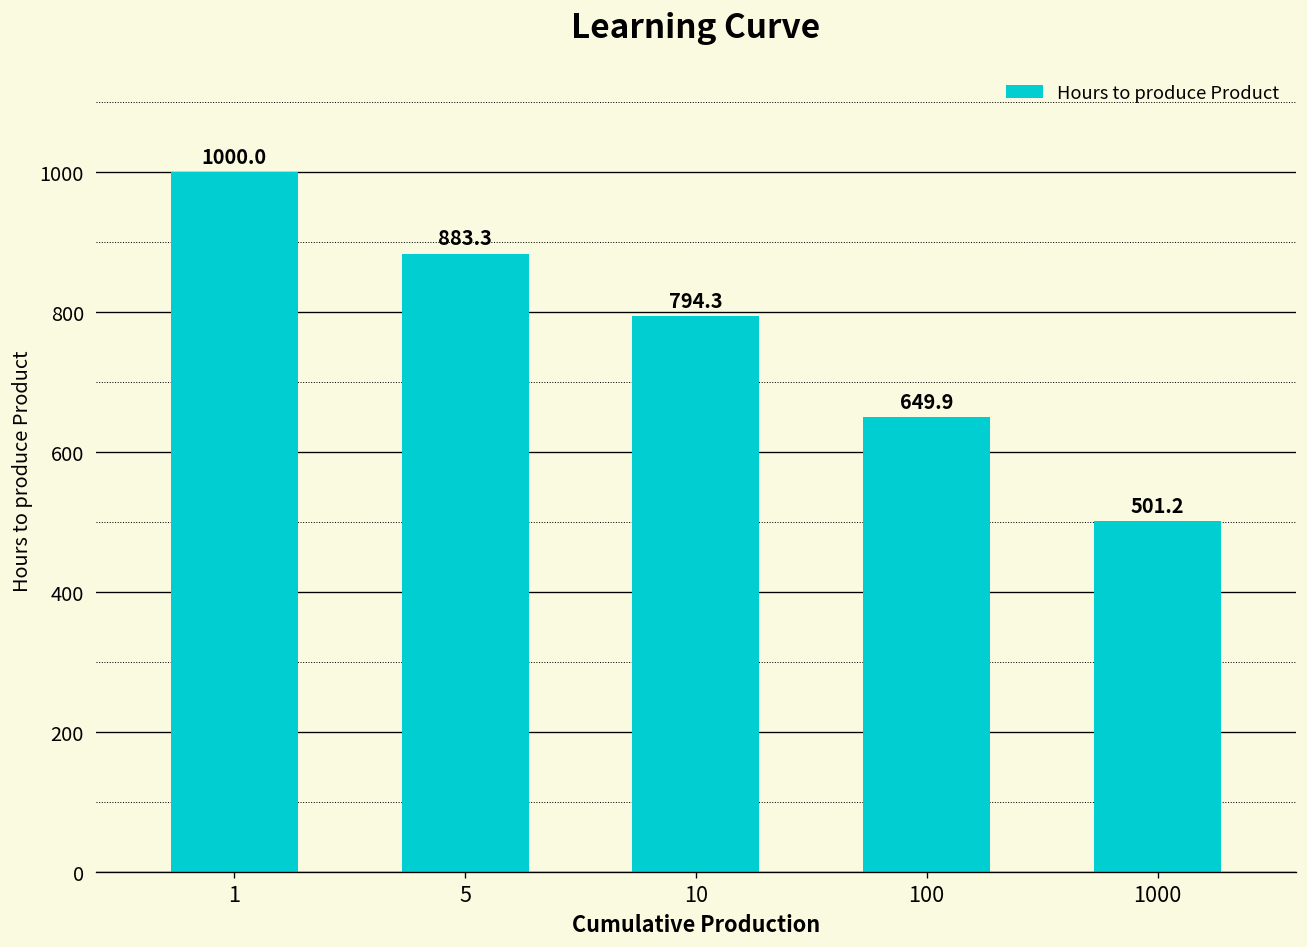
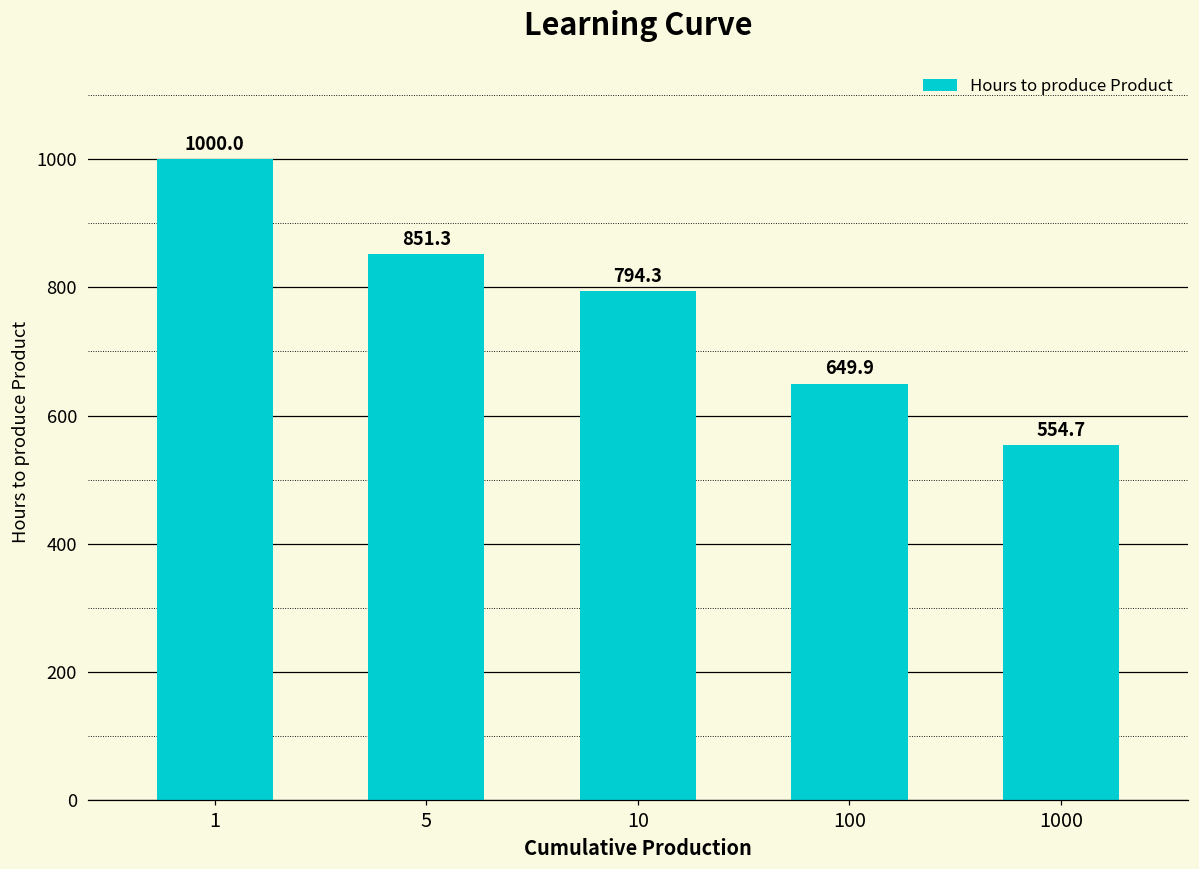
  {
    "1": 1000.0,
-   "5": 883.3,
+   "5": 851.3,
    "10": 794.3,
    "100": 649.9,
-   "1000": 501.2
+   "1000": 554.7
  }
